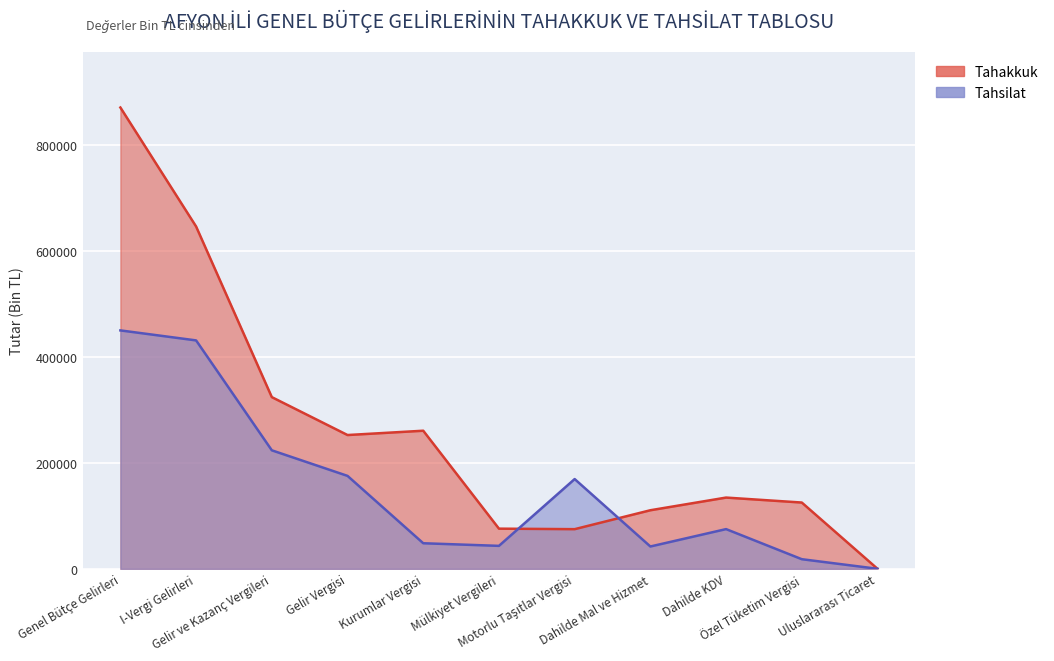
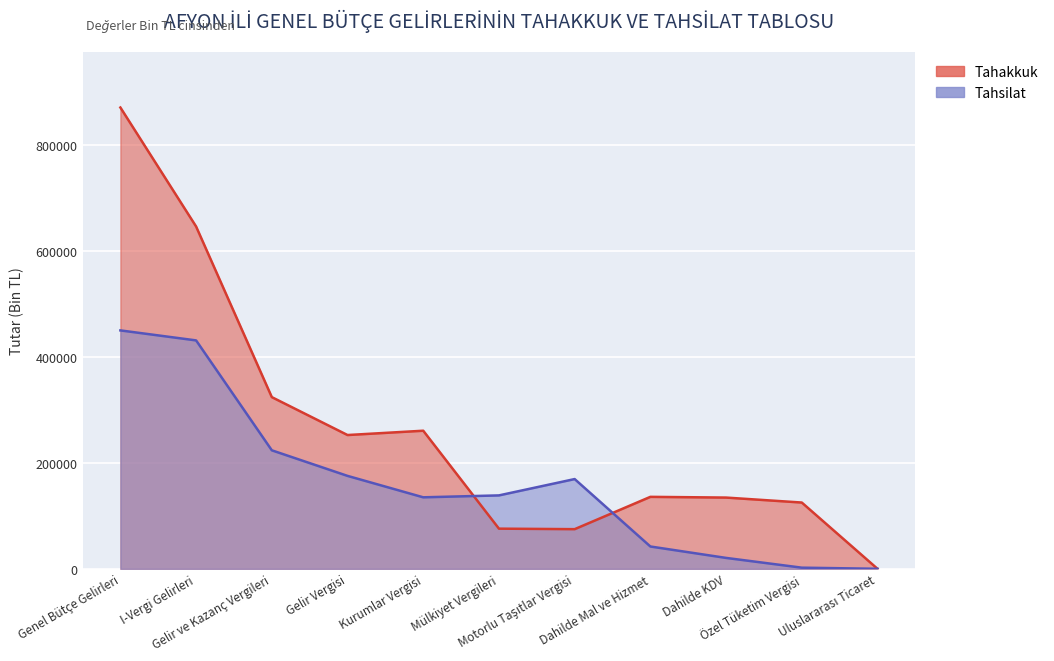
  {
    "Tahakkuk": {
      "Genel Bütçe Gelirleri": 870000,
      "I-Vergi Gelirleri": 650000,
      "Gelir ve Kazanç Vergileri": 320000,
      "Gelir Vergisi": 250000,
      "Kurumlar Vergisi": 260000,
      "Mülkiyet Vergileri": 80000,
      "Motorlu Taşıtlar Vergisi": 70000,
-     "Dahilde Mal ve Hizmet": 110000,
+     "Dahilde Mal ve Hizmet": 140000,
      "Dahilde KDV": 130000,
      "Özel Tüketim Vergisi": 130000
    },
    "Tahsilat": {
      "Genel Bütçe Gelirleri": 450000,
      "I-Vergi Gelirleri": 430000,
      "Gelir ve Kazanç Vergileri": 220000,
      "Gelir Vergisi": 180000,
-     "Kurumlar Vergisi": 50000,
-     "Mülkiyet Vergileri": 40000,
+     "Kurumlar Vergisi": 140000,
+     "Mülkiyet Vergileri": 140000,
      "Motorlu Taşıtlar Vergisi": 170000,
      "Dahilde Mal ve Hizmet": 40000,
-     "Dahilde KDV": 70000,
-     "Özel Tüketim Vergisi": 20000
+     "Dahilde KDV": 20000,
+     "Özel Tüketim Vergisi": 0
    }
  }
